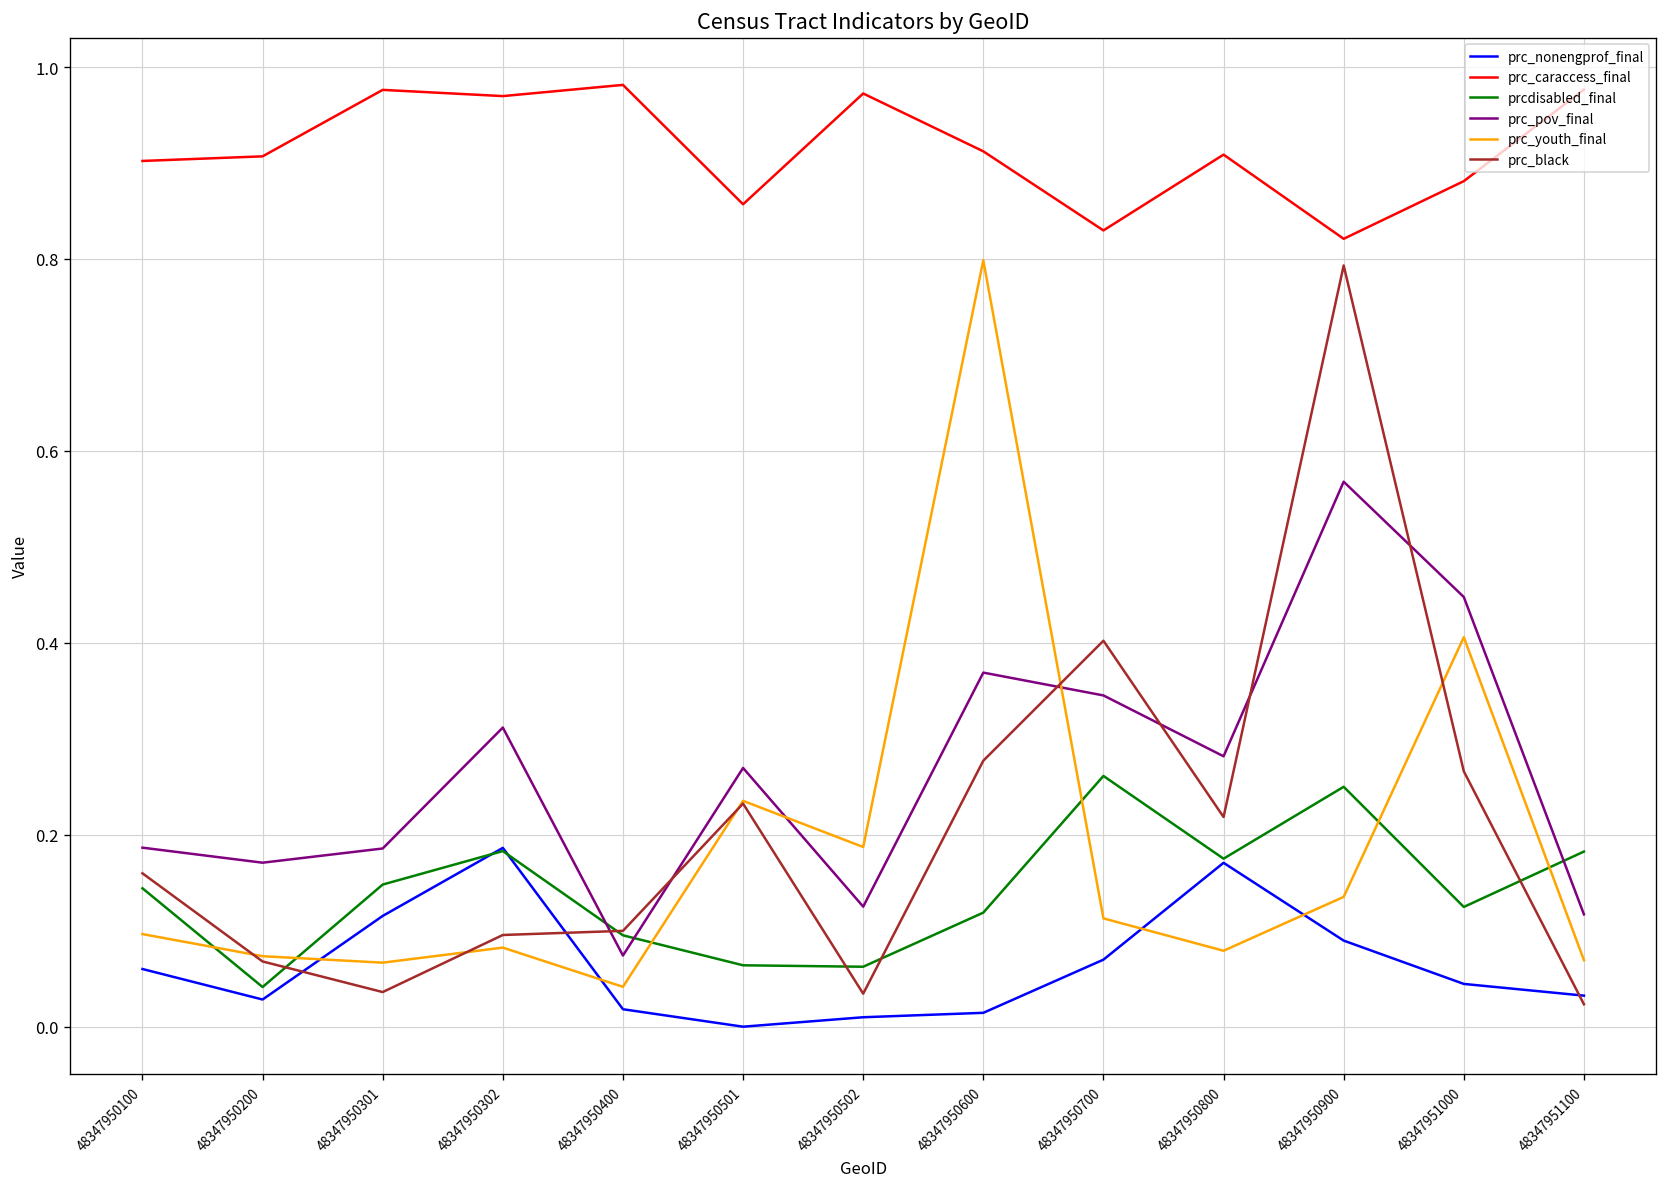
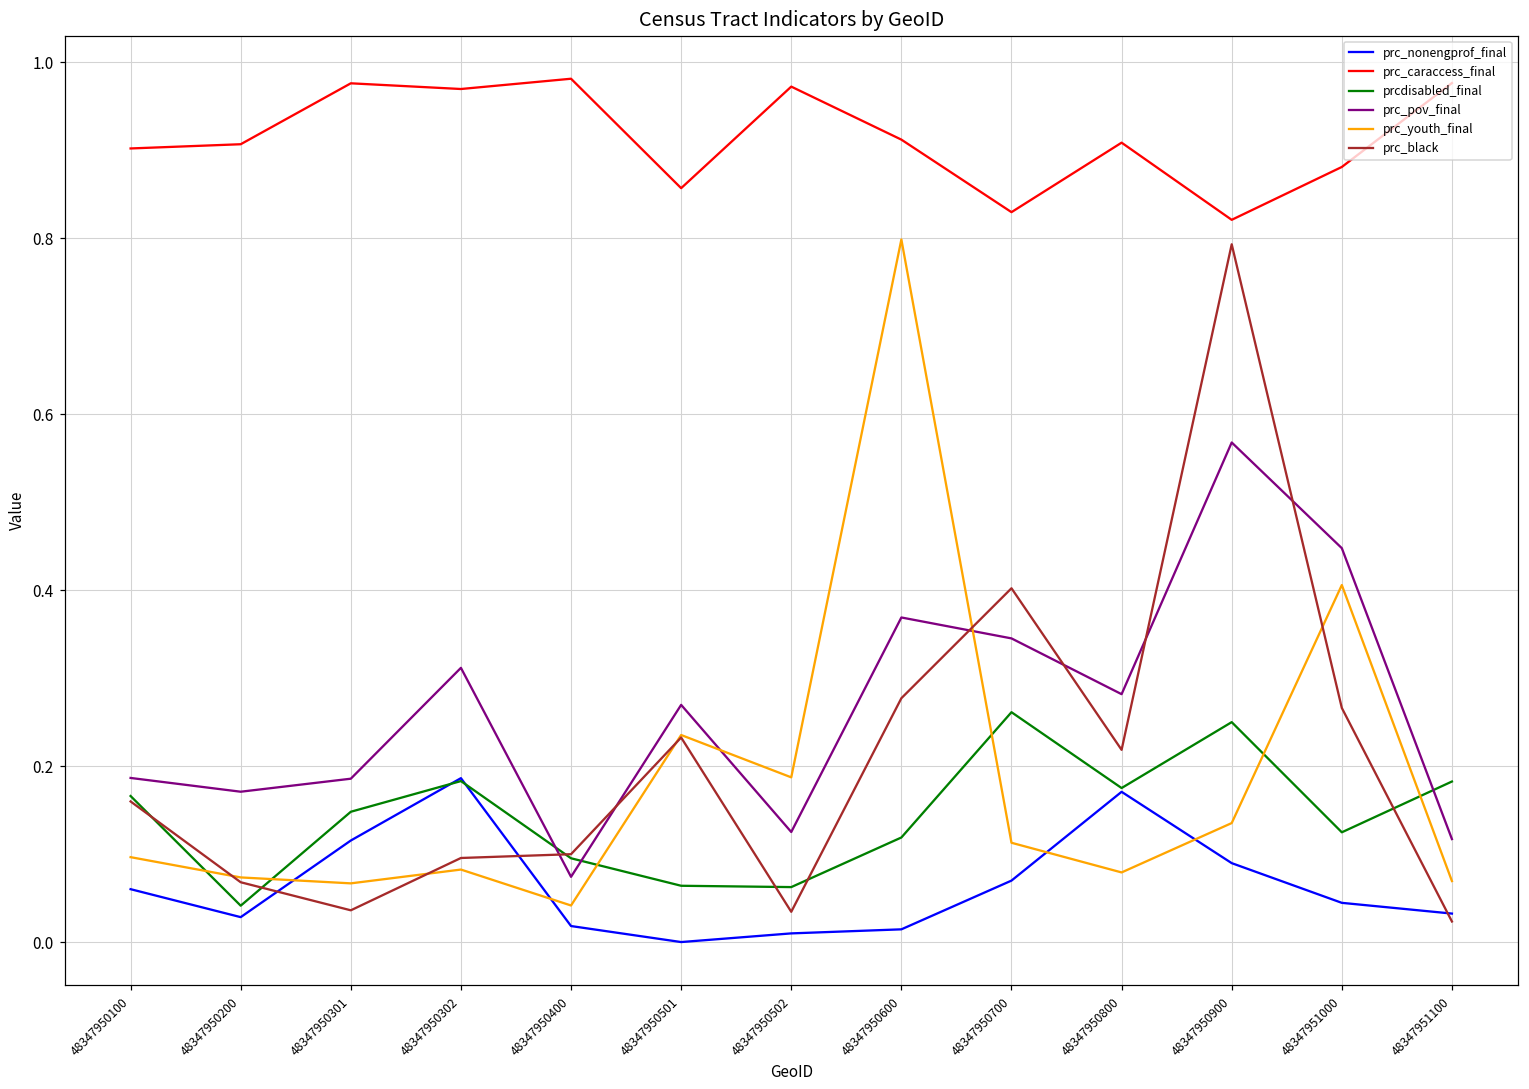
  {
    "prc_nonengprof_final": {
      "48347950100": 0.06,
      "48347950200": 0.03,
      "48347950301": 0.12,
      "48347950302": 0.19,
      "48347950400": 0.02,
      "48347950501": 0.00,
      "48347950502": 0.01,
      "48347950600": 0.01,
      "48347950700": 0.07,
      "48347950800": 0.17,
      "48347950900": 0.09,
      "48347951000": 0.04,
      "48347951100": 0.03
    },
    "prc_caraccess_final": {
      "48347950100": 0.90,
      "48347950200": 0.91,
      "48347950301": 0.98,
      "48347950302": 0.97,
      "48347950400": 0.98,
      "48347950501": 0.86,
      "48347950502": 0.97,
      "48347950600": 0.91,
      "48347950700": 0.83,
      "48347950800": 0.91,
      "48347950900": 0.82,
      "48347951000": 0.88
    },
    "prcdisabled_final": {
-     "48347950100": 0.14,
+     "48347950100": 0.17,
      "48347950200": 0.04,
      "48347950301": 0.15,
      "48347950302": 0.18,
      "48347950400": 0.10,
      "48347950501": 0.06,
      "48347950502": 0.06,
      "48347950600": 0.12,
      "48347950700": 0.26,
      "48347950800": 0.18,
      "48347950900": 0.25,
      "48347951000": 0.12,
      "48347951100": 0.18
    },
    "prc_pov_final": {
      "48347950100": 0.19,
      "48347950200": 0.17,
      "48347950301": 0.19,
      "48347950302": 0.31,
      "48347950400": 0.07,
      "48347950501": 0.27,
      "48347950502": 0.13,
      "48347950600": 0.37,
      "48347950700": 0.35,
      "48347950800": 0.28,
      "48347950900": 0.57,
      "48347951000": 0.45,
      "48347951100": 0.12
    },
    "prc_youth_final": {
      "48347950100": 0.10,
      "48347950200": 0.07,
      "48347950301": 0.07,
      "48347950302": 0.08,
      "48347950400": 0.04,
      "48347950502": 0.19,
      "48347950600": 0.80,
      "48347950700": 0.11,
      "48347950800": 0.08,
      "48347950900": 0.14,
      "48347951000": 0.41,
      "48347951100": 0.07
    },
    "prc_black": {
      "48347950100": 0.16,
      "48347950200": 0.07,
      "48347950301": 0.04,
      "48347950302": 0.10,
      "48347950400": 0.10,
      "48347950502": 0.03,
      "48347950600": 0.28,
      "48347950700": 0.40,
      "48347950800": 0.22,
      "48347950900": 0.79,
      "48347951000": 0.27,
      "48347951100": 0.02
    }
  }
